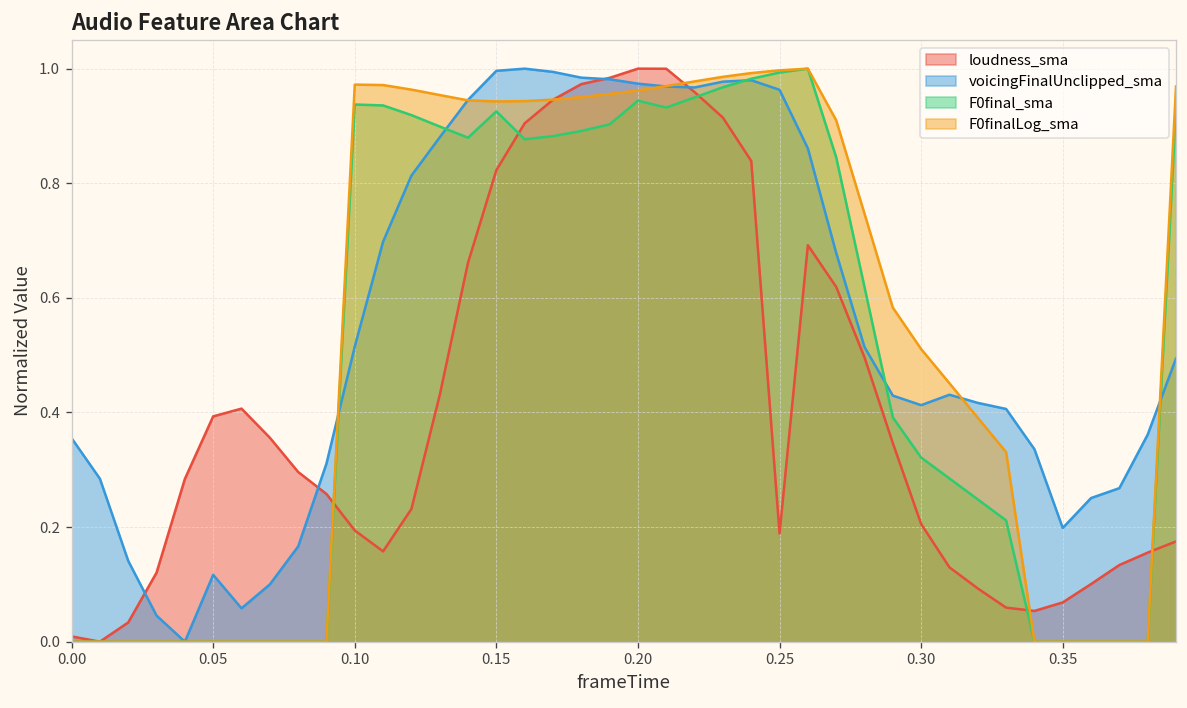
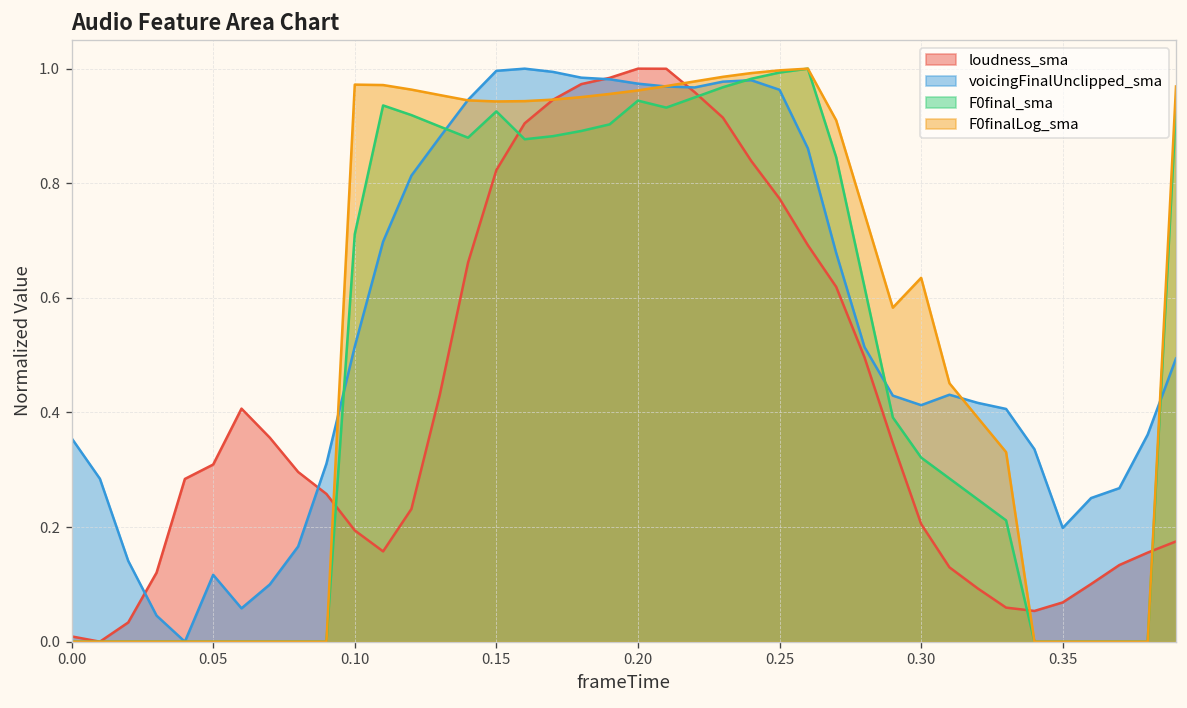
  {
    "loudness_sma": {
      "0.00": 0.01,
-     "0.05": 0.39,
+     "0.05": 0.31,
      "0.10": 0.19,
      "0.15": 0.82,
      "0.20": 1.00,
-     "0.25": 0.19,
+     "0.25": 0.77,
      "0.30": 0.21,
      "0.35": 0.07
    },
    "voicingFinalUnclipped_sma": {
      "0.00": 0.36,
      "0.05": 0.12,
      "0.10": 0.52,
      "0.15": 1.00,
      "0.20": 0.97,
      "0.25": 0.96,
      "0.30": 0.41,
      "0.35": 0.20
    },
    "F0final_sma": {
-     "0.10": 0.94,
+     "0.10": 0.71,
      "0.15": 0.93,
      "0.20": 0.94,
      "0.30": 0.32
    },
    "F0finalLog_sma": {
      "0.10": 0.97,
      "0.15": 0.94,
      "0.20": 0.96,
-     "0.30": 0.51
+     "0.30": 0.63
    }
  }
